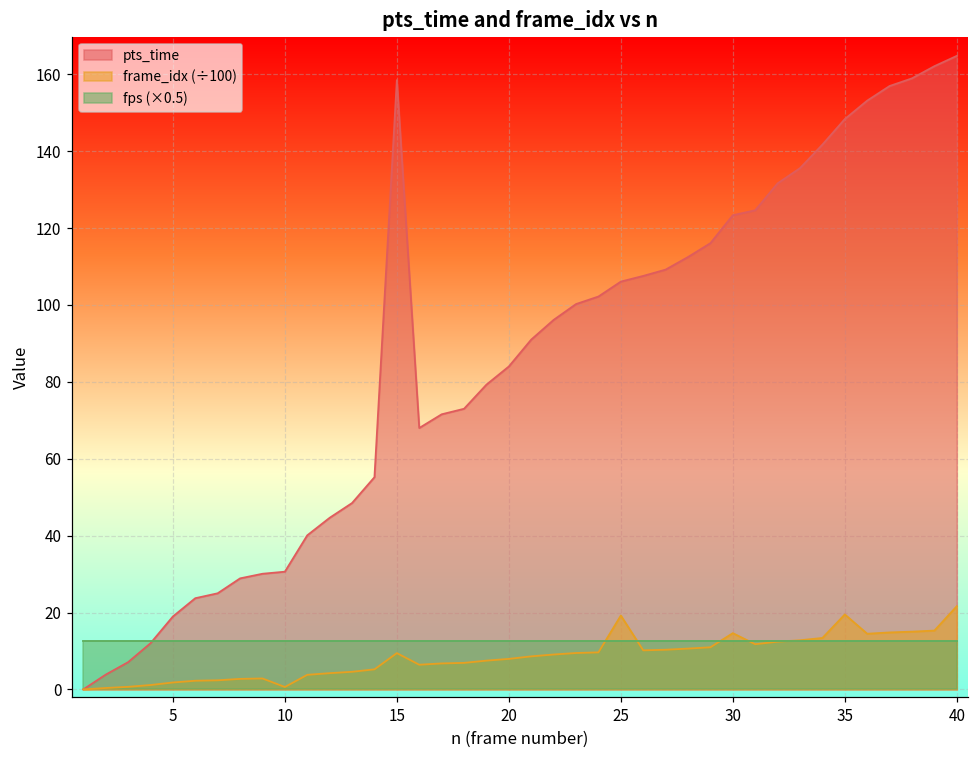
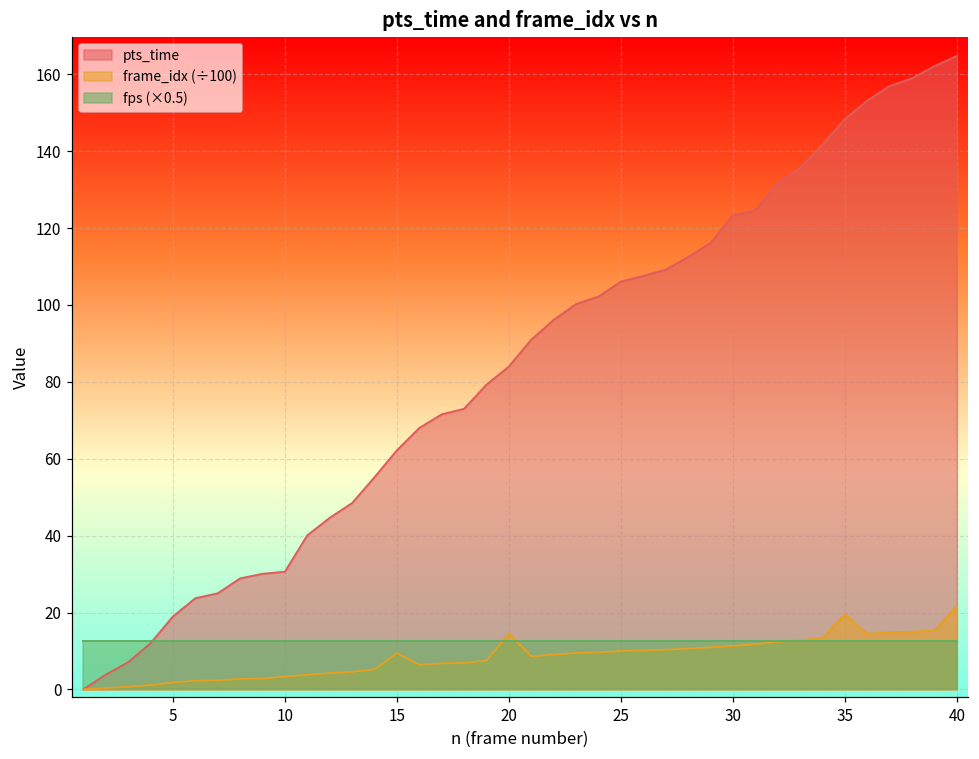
  {
    "pts_time": {
      "5": 19,
      "10": 31,
-     "15": 159,
+     "15": 62,
      "20": 84,
      "25": 106,
      "30": 123,
      "35": 148,
      "40": 165
    },
    "frame_idx (÷100)": {
      "5": 2,
-     "10": 1,
+     "10": 3,
      "15": 9,
-     "20": 8,
-     "25": 19,
-     "30": 15,
+     "20": 15,
+     "25": 10,
+     "30": 11,
      "35": 20,
      "40": 22
    },
    "fps (×0.5)": {
      "5": 13,
      "10": 13,
      "15": 13,
      "20": 13,
      "25": 13,
      "30": 13,
      "35": 13,
      "40": 13
    }
  }
